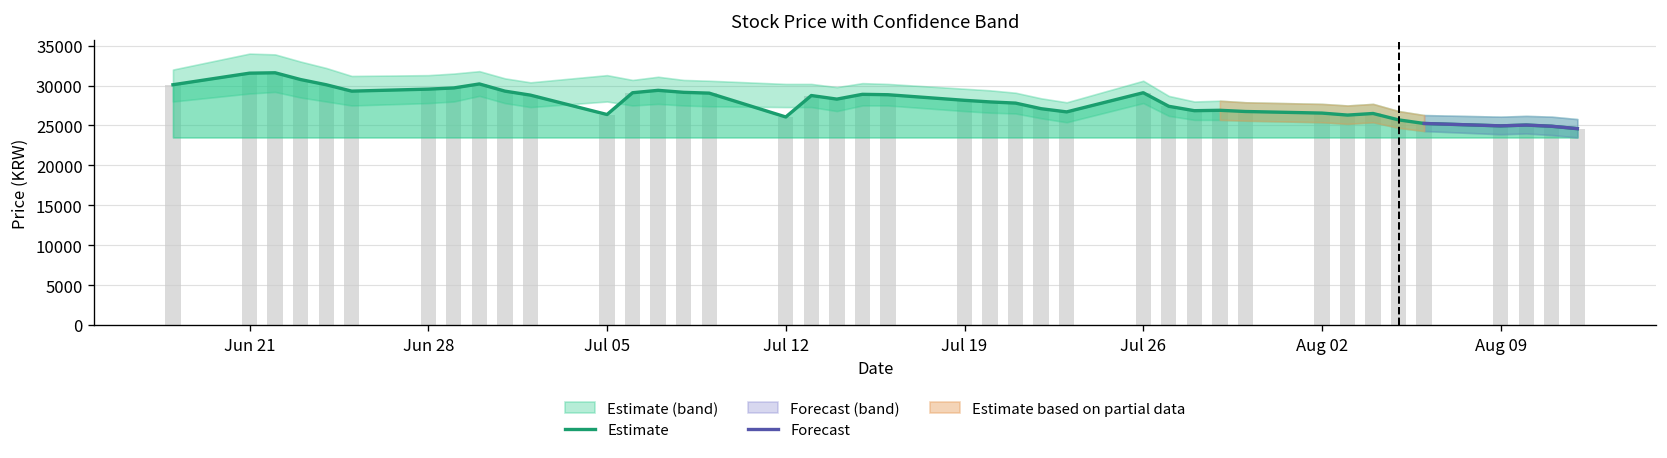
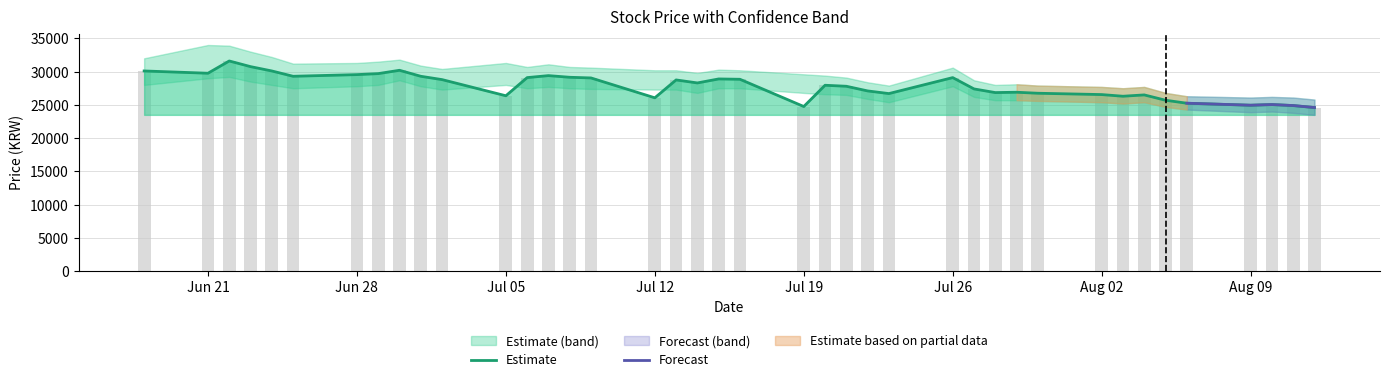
  {
    "Estimate": {
-     "Jun 21": 32000,
+     "Jun 21": 30000,
      "Jun 28": 30000,
      "Jul 05": 26000,
      "Jul 12": 26000,
-     "Jul 19": 28000,
+     "Jul 19": 25000,
      "Jul 26": 29000,
      "Aug 02": 27000
    }
  }
